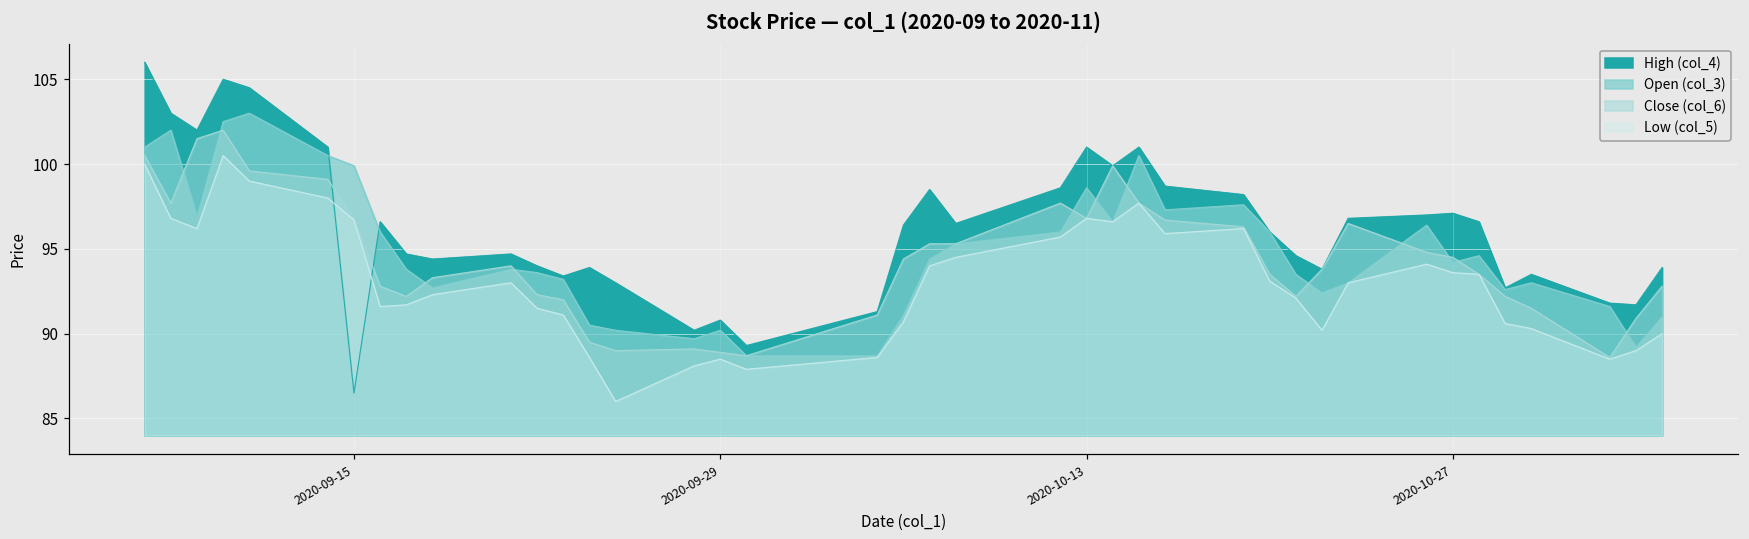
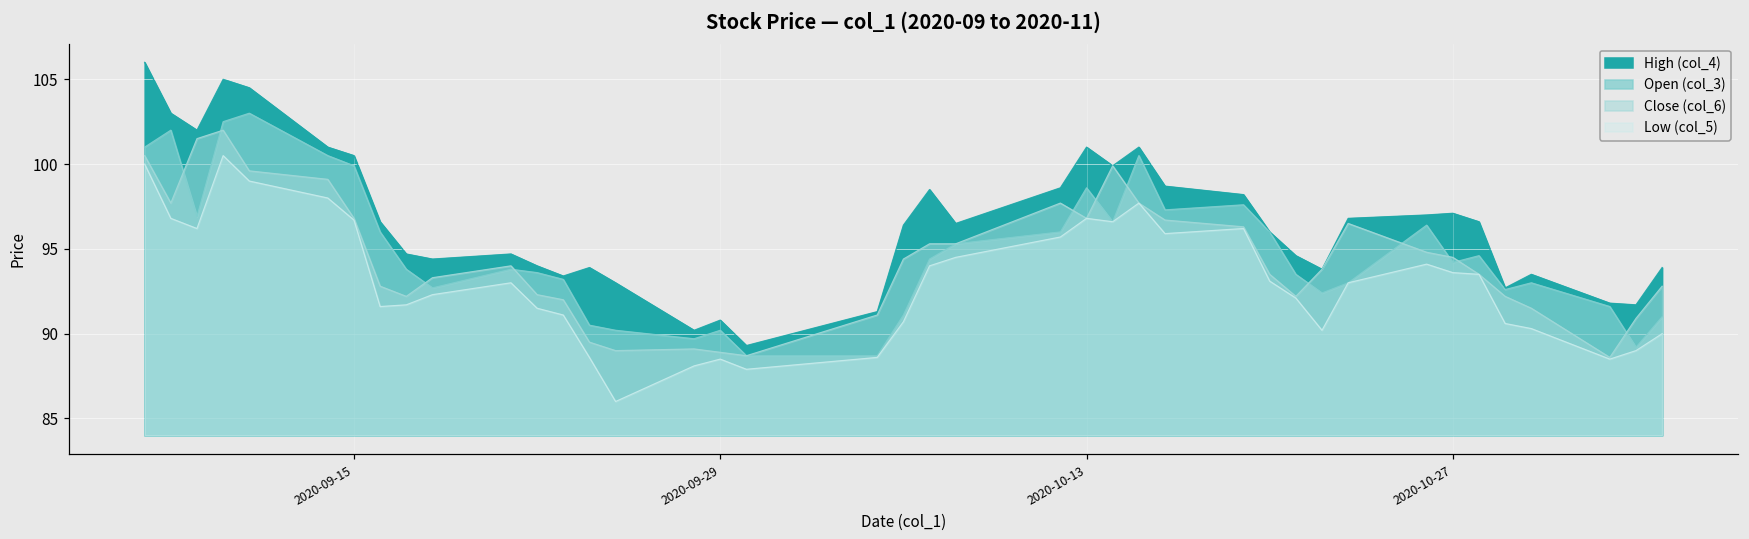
  {
    "High (col_4)": {
-     "2020-09-15": 86.5,
+     "2020-09-15": 100.5,
      "2020-09-29": 90.8,
      "2020-10-13": 101.0,
      "2020-10-27": 97.1
    }
  }
